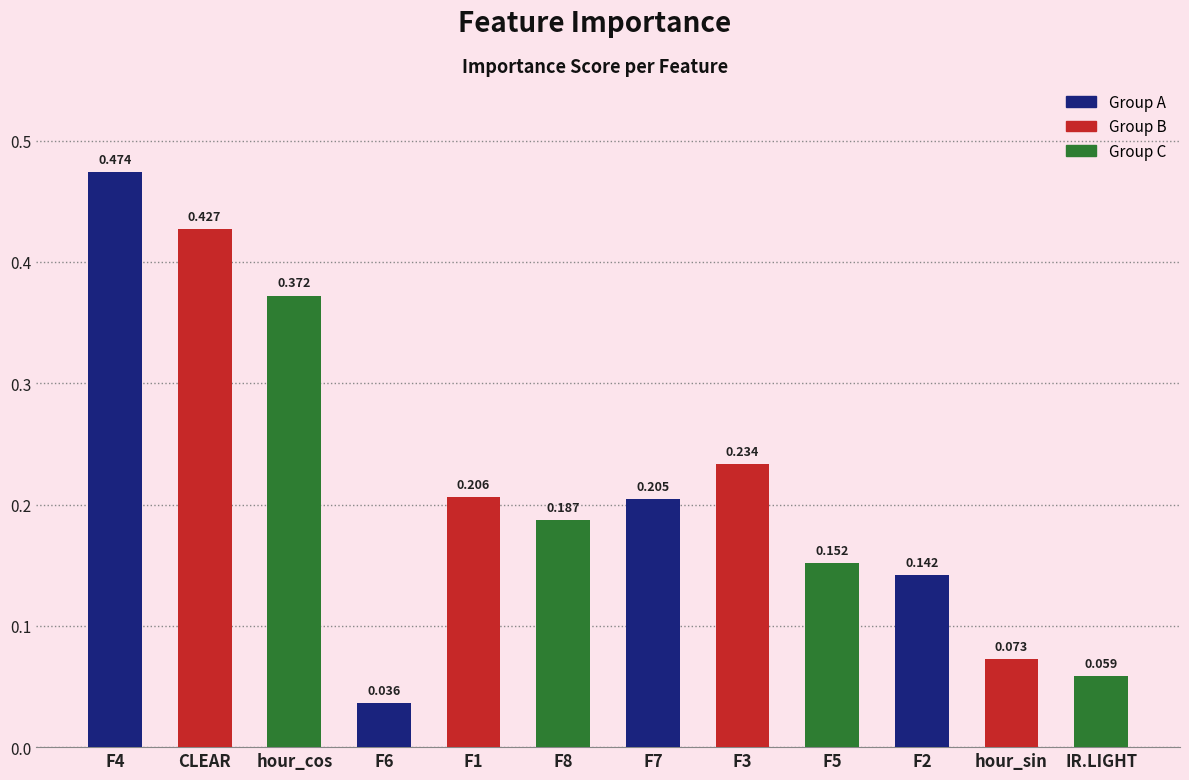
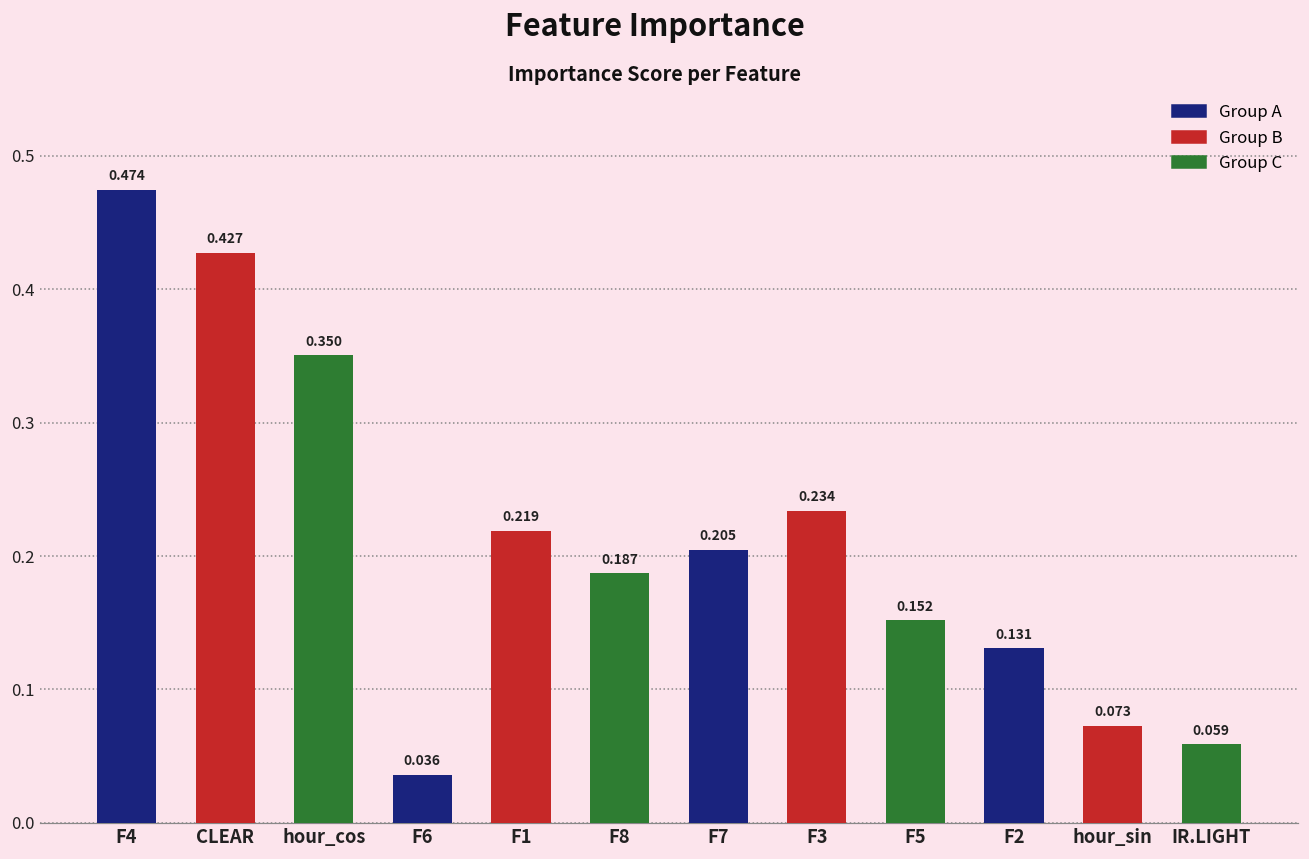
  {
    "F4": 0.474,
    "CLEAR": 0.427,
-   "hour_cos": 0.372,
+   "hour_cos": 0.350,
    "F6": 0.036,
-   "F1": 0.206,
+   "F1": 0.219,
    "F8": 0.187,
    "F7": 0.205,
    "F3": 0.234,
    "F5": 0.152,
-   "F2": 0.142,
+   "F2": 0.131,
    "hour_sin": 0.073,
    "IR.LIGHT": 0.059
  }
